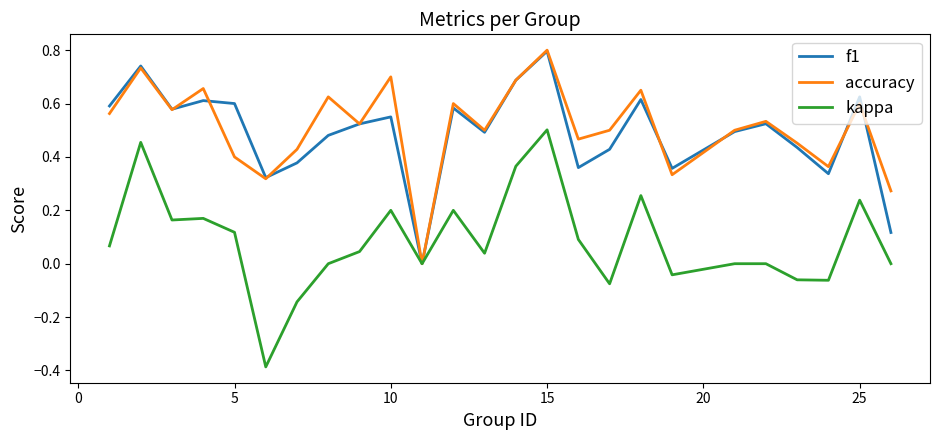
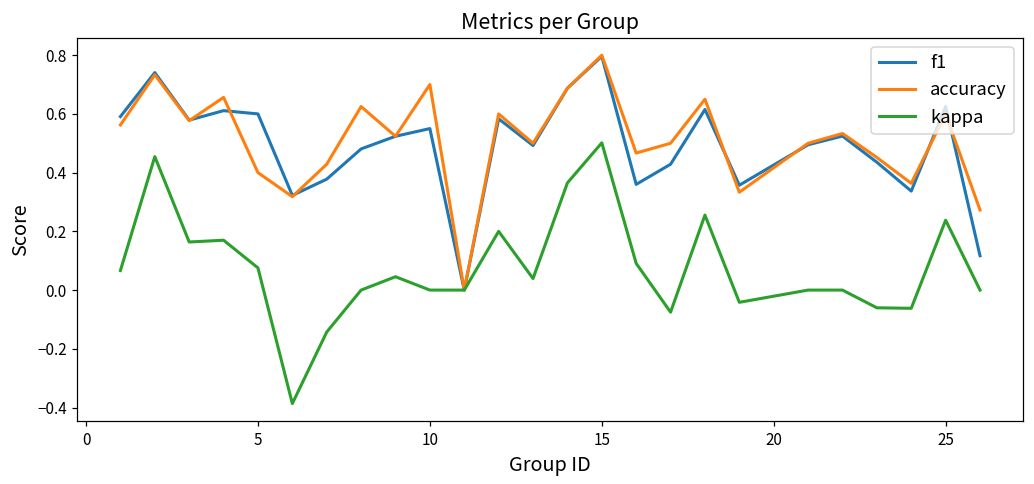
  {
    "f1": {
      "5": 0.60,
      "10": 0.55
    },
    "accuracy": {
      "5": 0.40,
      "10": 0.70
    },
    "kappa": {
-     "5": 0.12,
-     "10": 0.2,
+     "5": 0.08,
+     "10": 0.0,
      "15": 0.50,
      "25": 0.24
    }
  }
